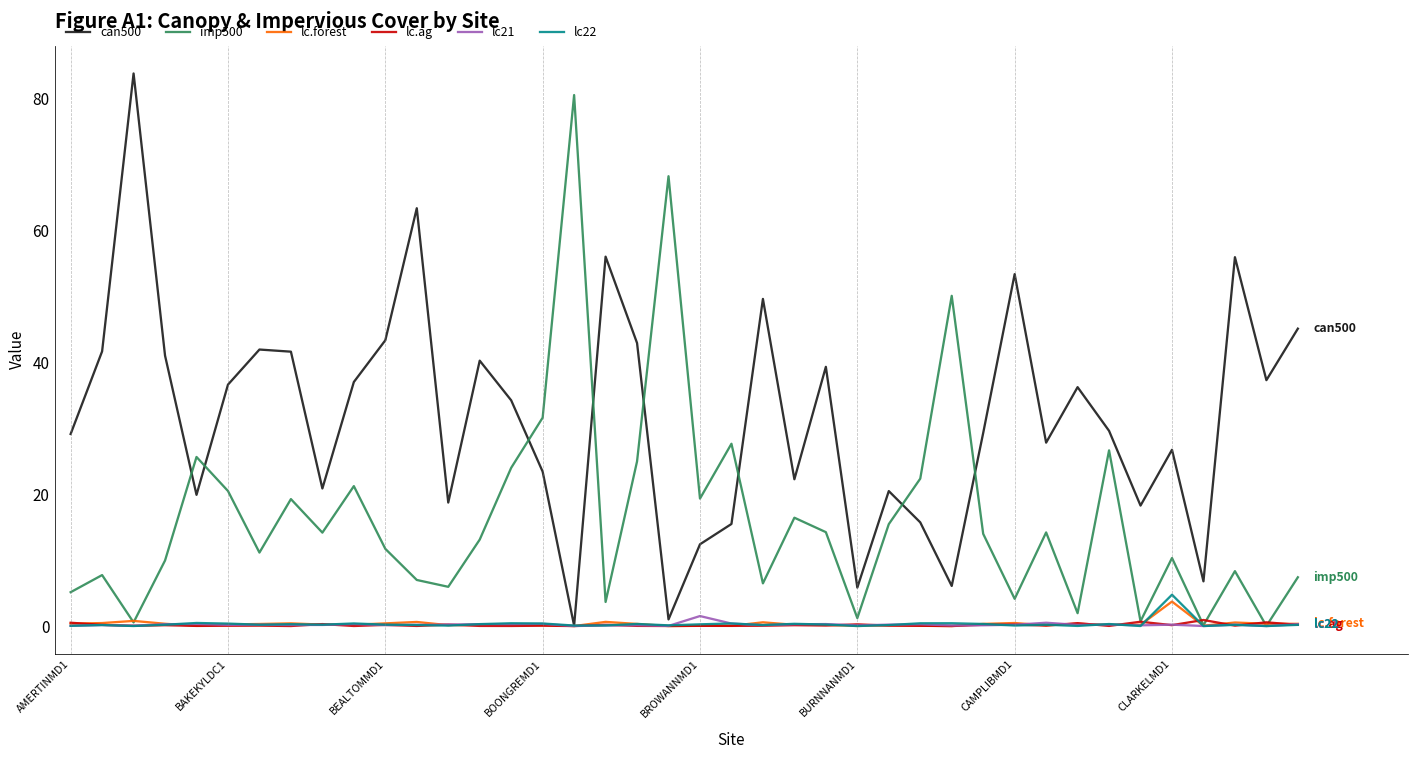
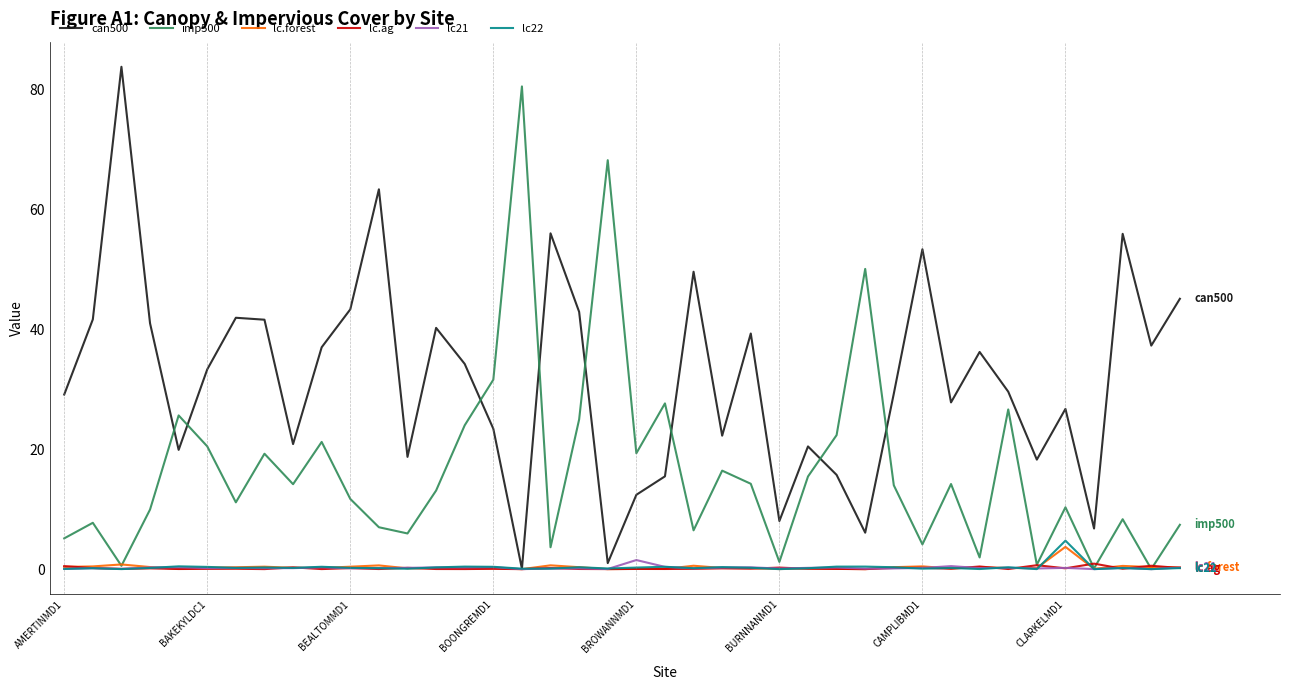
  {
    "can500": {
      "AMERTINMD1": 29,
-     "BAKEKYLDC1": 37,
+     "BAKEKYLDC1": 33,
      "BEALTOMMD1": 43,
      "BOONGREMD1": 23,
      "BROWANNMD1": 12,
-     "BURNNANMD1": 6,
+     "BURNNANMD1": 8,
      "CAMPLIBMD1": 53,
      "CLARKELMD1": 27
    },
    "imp500": {
      "AMERTINMD1": 5,
      "BAKEKYLDC1": 20,
      "BEALTOMMD1": 12,
      "BOONGREMD1": 32,
      "BROWANNMD1": 19,
      "BURNNANMD1": 1,
      "CAMPLIBMD1": 4,
      "CLARKELMD1": 10
    },
    "lc.forest": {
      "CLARKELMD1": 4
    },
    "lc21": {
      "BROWANNMD1": 2
    },
    "lc22": {
      "CLARKELMD1": 5
    }
  }
